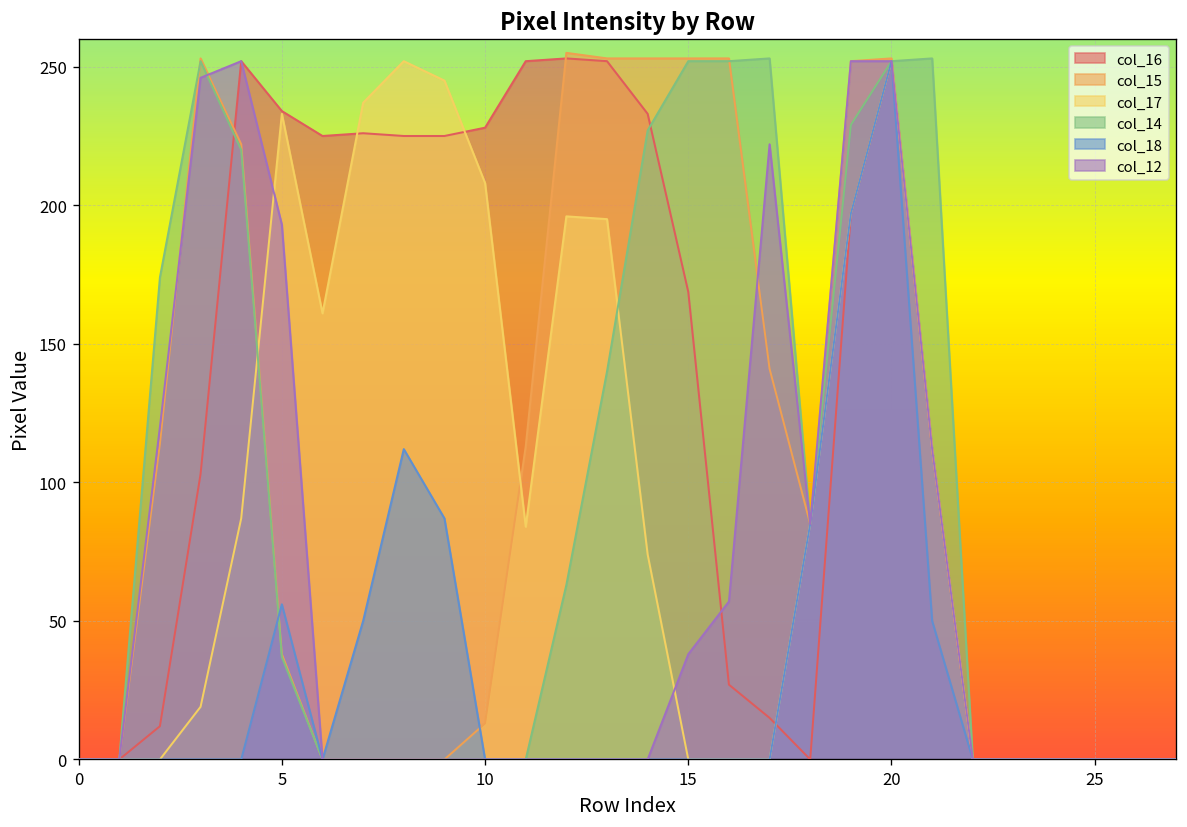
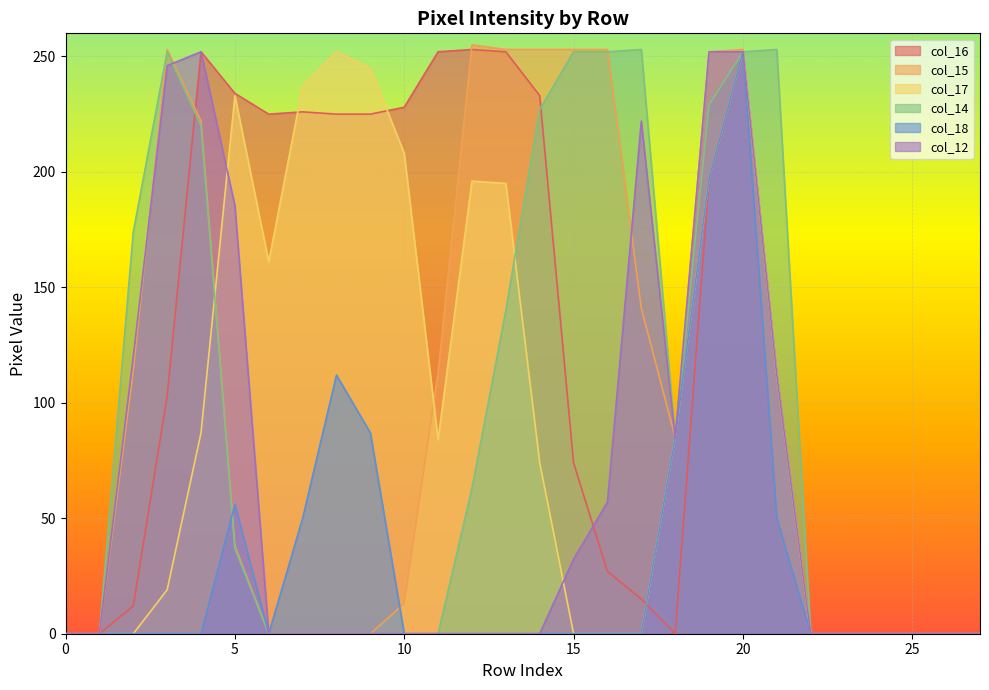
  {
    "col_16": {
      "10": 228,
-     "15": 169
+     "15": 74
    },
    "col_18": {
      "5": 56
    },
    "col_12": {
-     "5": 193,
-     "15": 38
+     "5": 185,
+     "15": 32
    }
  }
